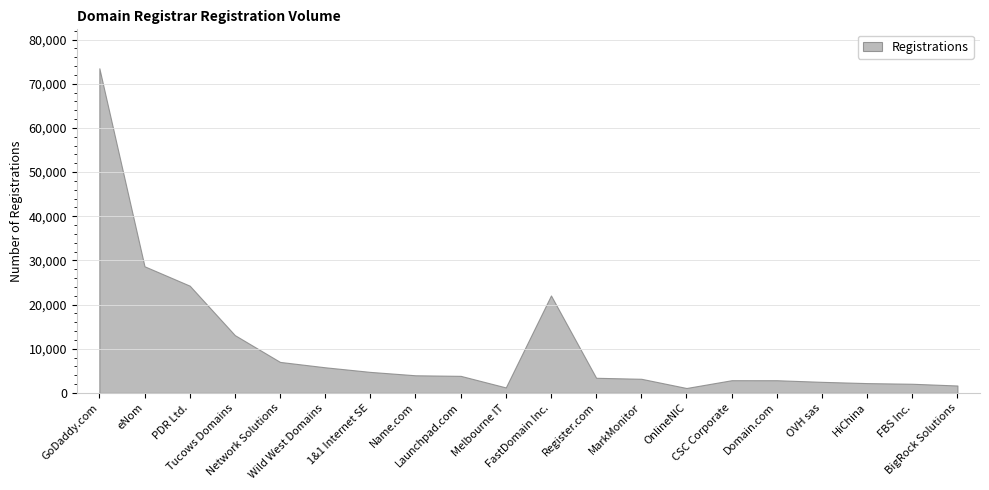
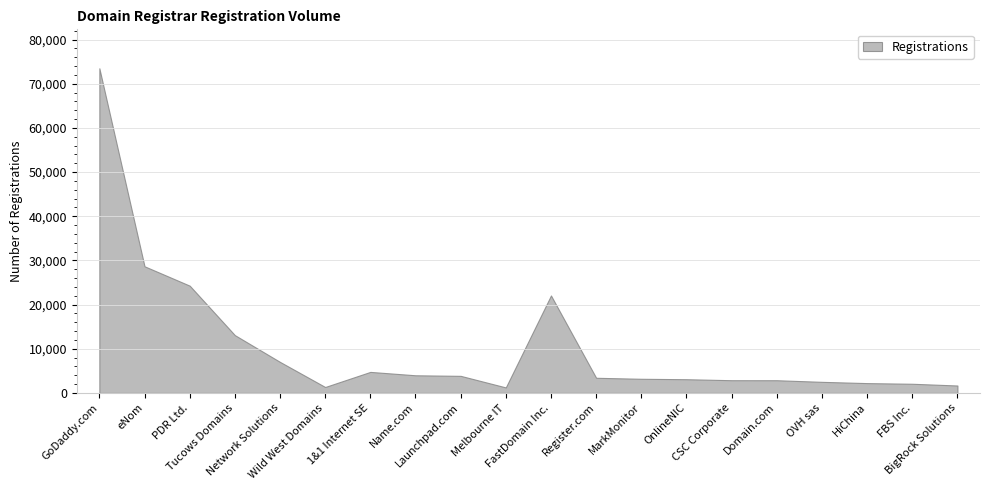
  {
    "GoDaddy.com": "73,000",
    "eNom": "29,000",
    "PDR Ltd.": "24,000",
    "Tucows Domains": "13,000",
    "Network Solutions": "7,000",
-   "Wild West Domains": "6,000",
+   "Wild West Domains": "1,000",
    "1&1 Internet SE": "5,000",
    "Name.com": "4,000",
    "Launchpad.com": "4,000",
    "Melbourne IT": "1,000",
    "FastDomain Inc.": "22,000",
    "Register.com": "3,000",
    "MarkMonitor": "3,000",
-   "OnlineNIC": "1,000",
+   "OnlineNIC": "3,000",
    "CSC Corporate": "3,000",
    "Domain.com": "3,000",
    "OVH sas": "3,000",
    "HiChina": "2,000",
    "FBS Inc.": "2,000",
    "BigRock Solutions": "2,000"
  }
